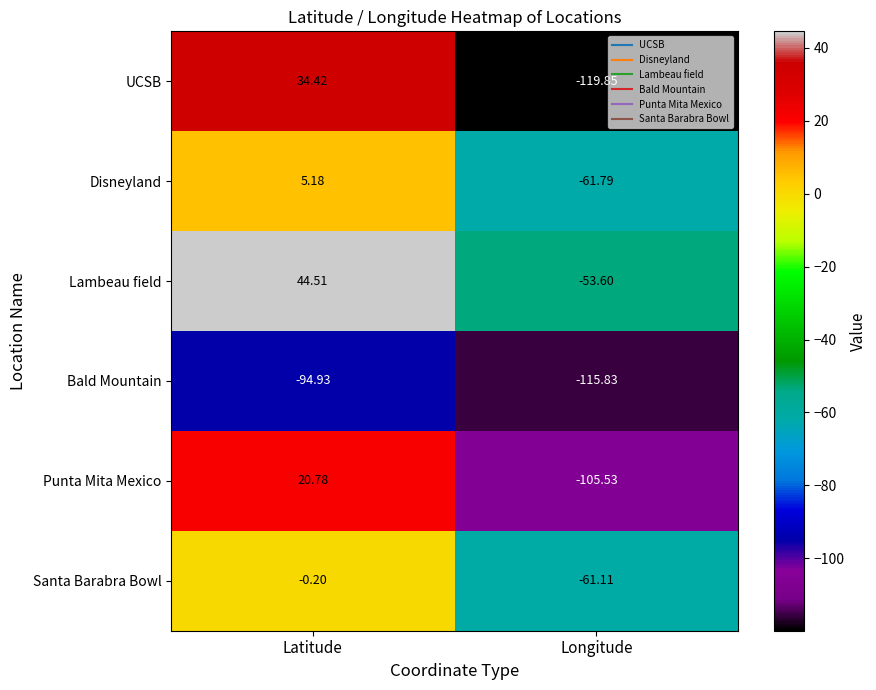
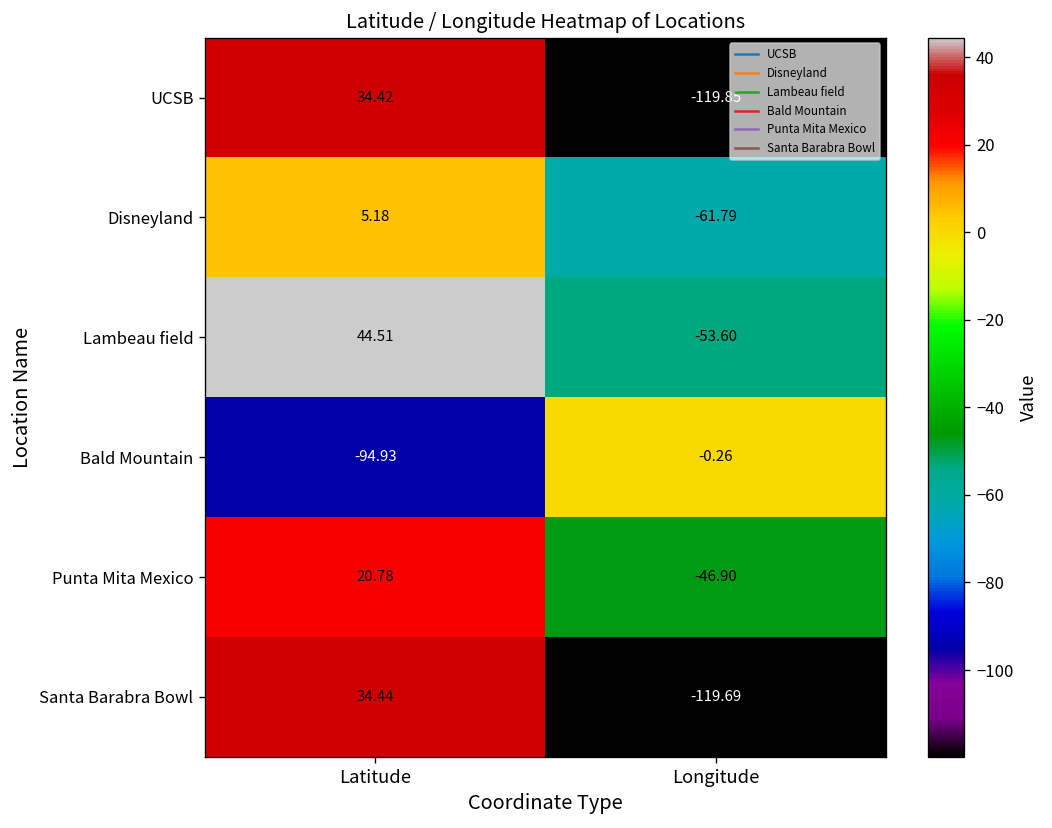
  {
    "UCSB": {
      "Latitude": 34.42
    },
    "Disneyland": {
      "Latitude": 5.18,
      "Longitude": -61.79
    },
    "Lambeau field": {
      "Latitude": 44.51,
      "Longitude": -53.60
    },
    "Bald Mountain": {
      "Latitude": -94.93,
-     "Longitude": -115.83
+     "Longitude": -0.26
    },
    "Punta Mita Mexico": {
      "Latitude": 20.78,
-     "Longitude": -105.53
+     "Longitude": -46.90
    },
    "Santa Barabra Bowl": {
-     "Latitude": -0.20,
-     "Longitude": -61.11
+     "Latitude": 34.44,
+     "Longitude": -119.69
    }
  }
